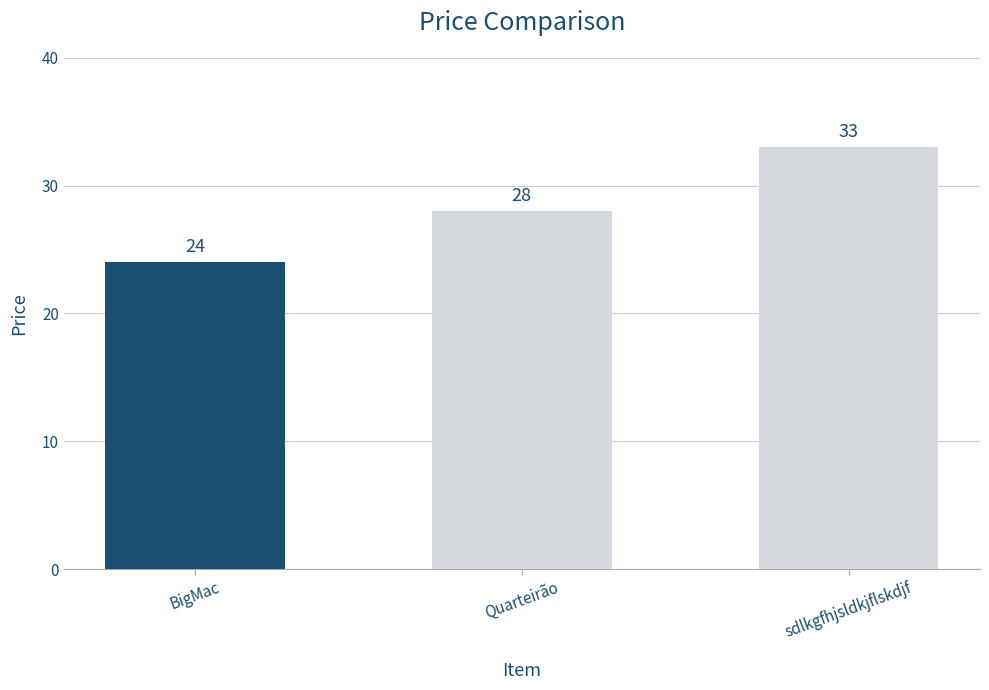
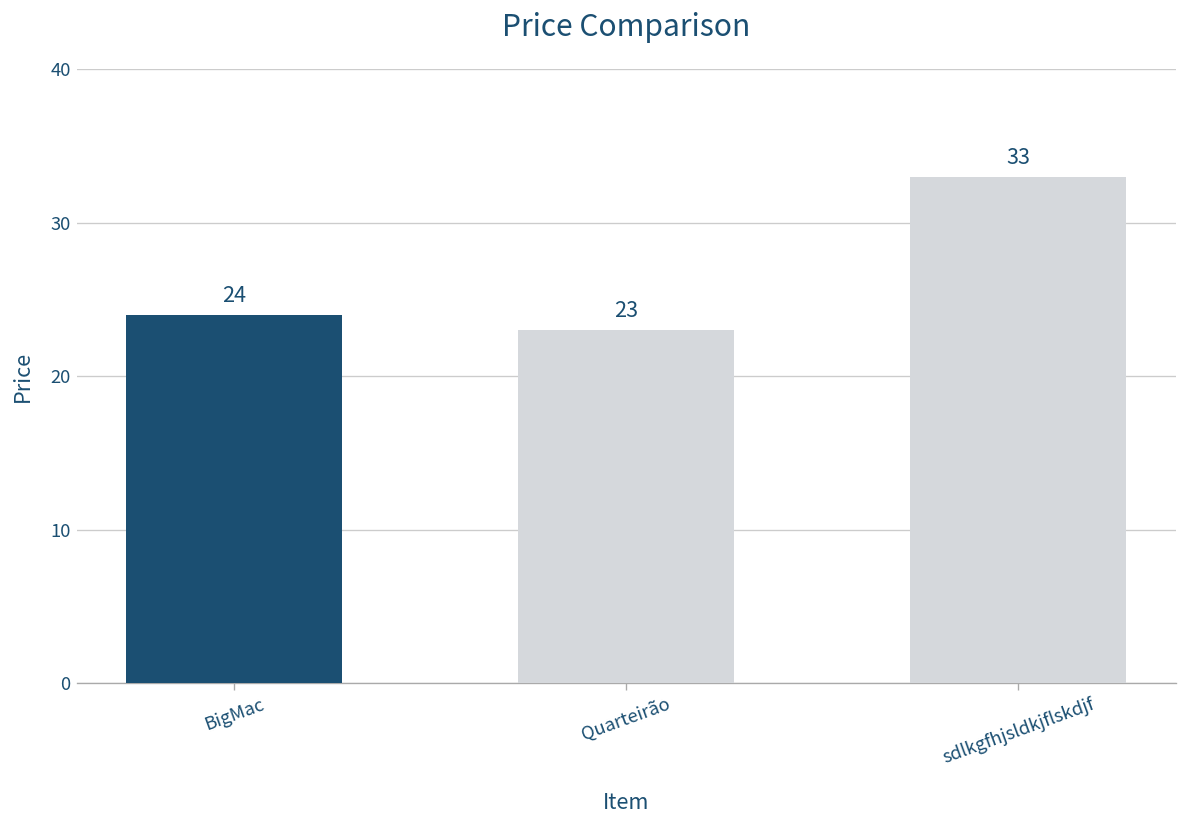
  {
    "BigMac": 24,
-   "Quarteirão": 28,
+   "Quarteirão": 23,
    "sdlkgfhjsldkjflskdjf": 33
  }
